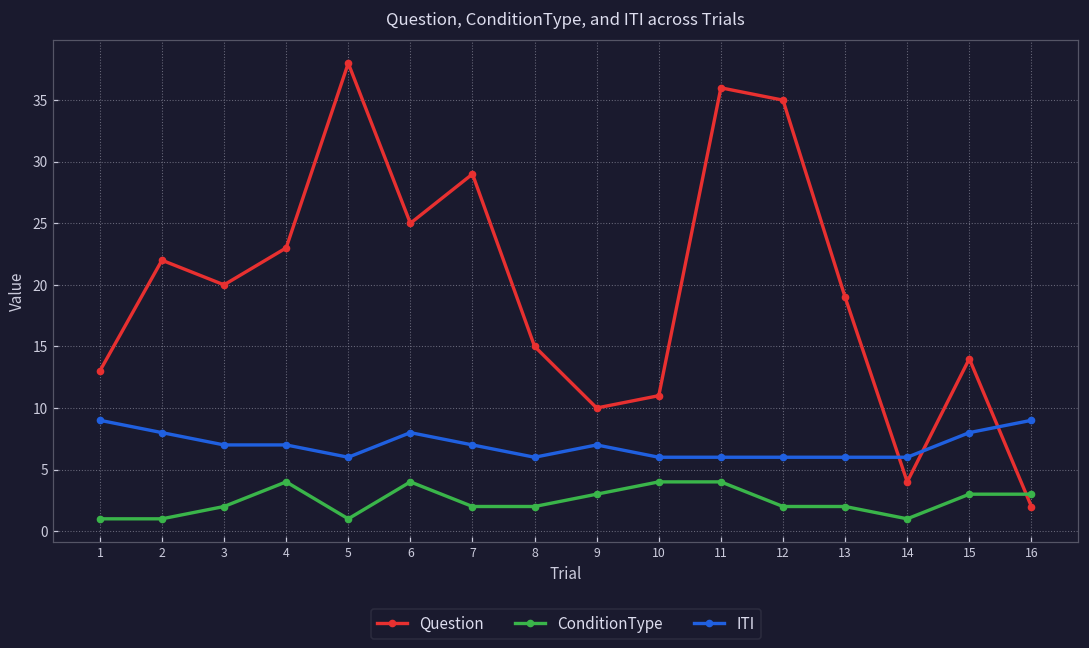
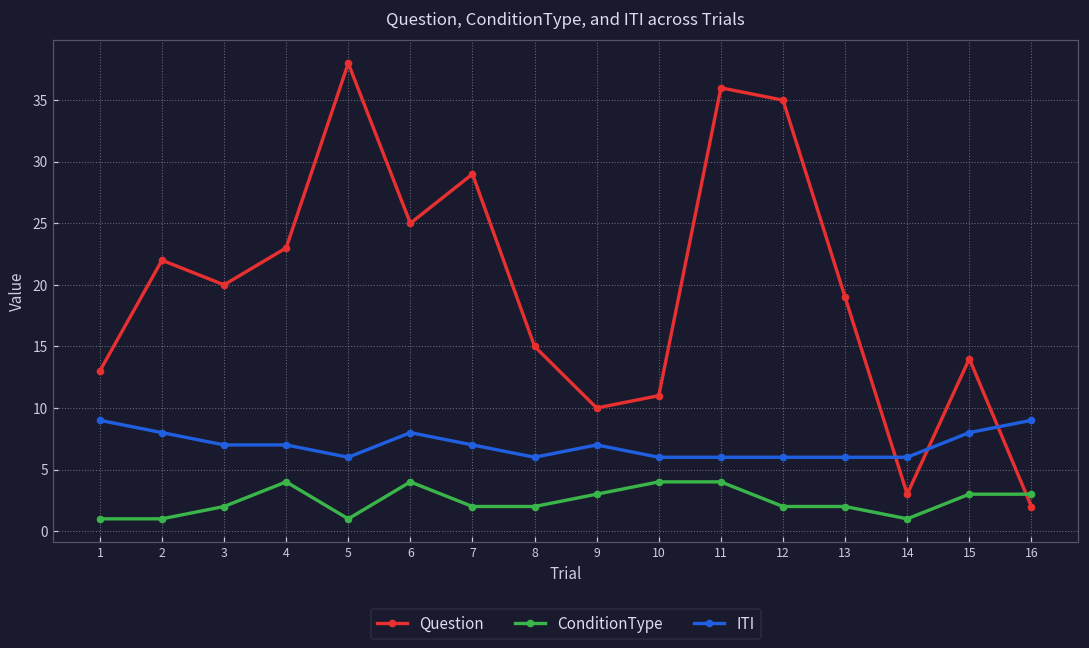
  {
    "Question": {
      "1": 13,
      "2": 22,
      "3": 20,
      "4": 23,
      "5": 38,
      "6": 25,
      "7": 29,
      "8": 15,
      "9": 10,
      "10": 11,
      "11": 36,
      "12": 35,
      "13": 19,
-     "14": 4,
+     "14": 3,
      "15": 14,
      "16": 2
    },
    "ConditionType": {
      "1": 1,
      "2": 1,
      "3": 2,
      "4": 4,
      "5": 1,
      "6": 4,
      "7": 2,
      "8": 2,
      "9": 3,
      "10": 4,
      "11": 4,
      "12": 2,
      "13": 2,
      "14": 1,
      "15": 3,
      "16": 3
    },
    "ITI": {
      "1": 9,
      "2": 8,
      "3": 7,
      "4": 7,
      "5": 6,
      "6": 8,
      "7": 7,
      "8": 6,
      "9": 7,
      "10": 6,
      "11": 6,
      "12": 6,
      "13": 6,
      "14": 6,
      "15": 8,
      "16": 9
    }
  }
